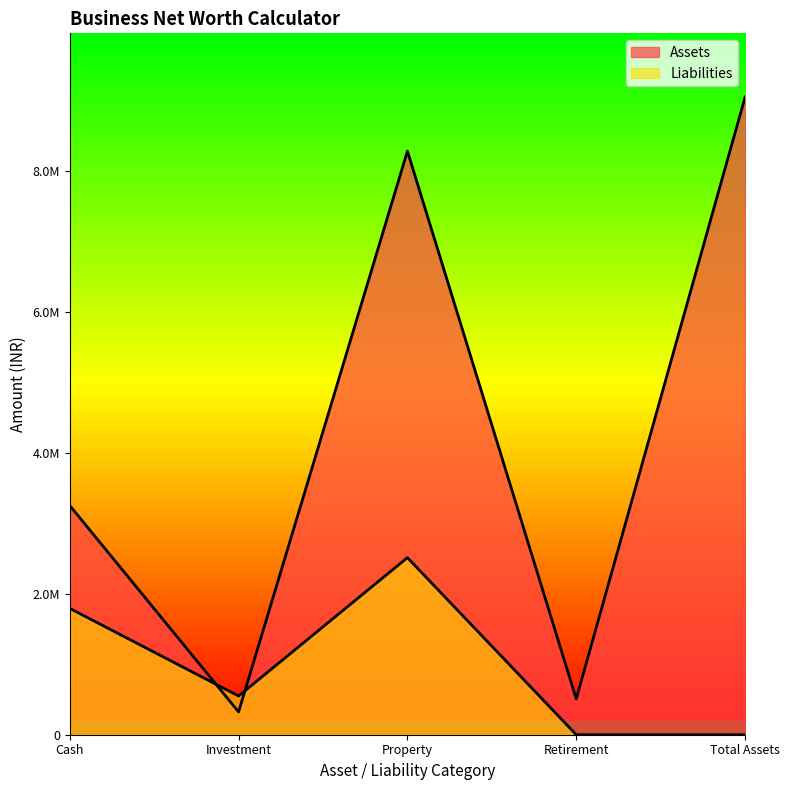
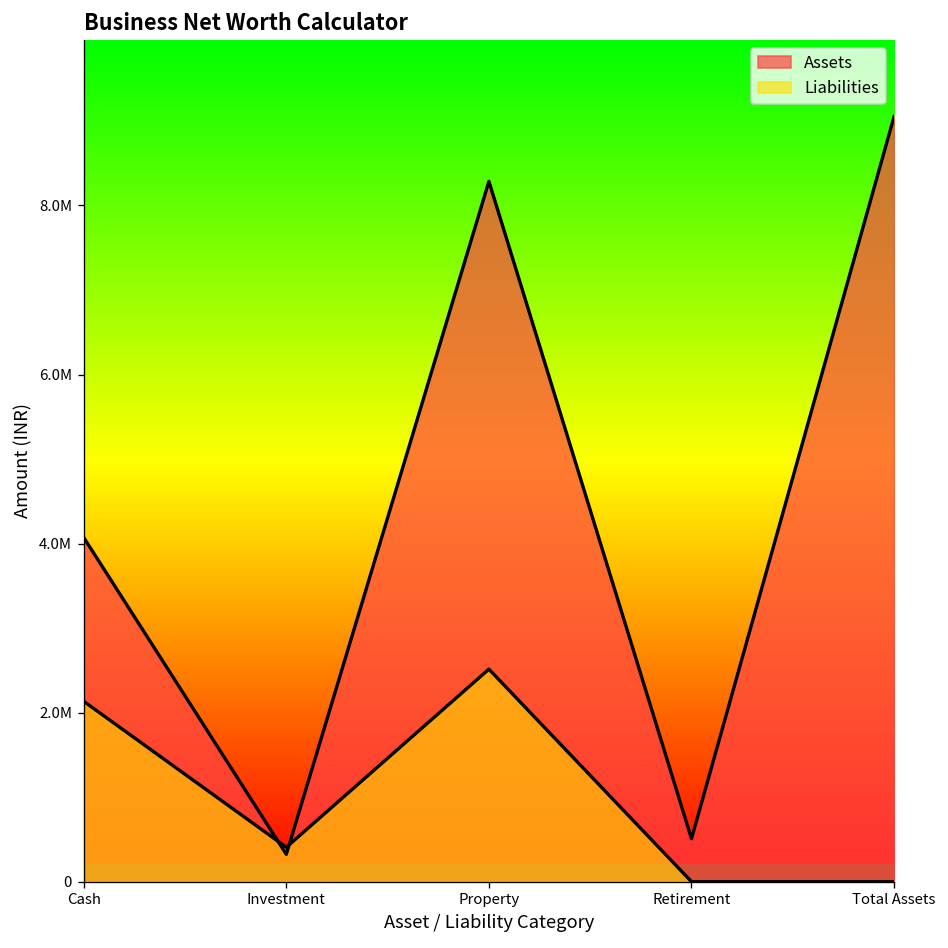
  {
    "Assets": {
-     "Cash": 3300000,
+     "Cash": 4100000,
      "Investment": 300000,
      "Property": 8300000,
      "Retirement": 500000,
      "Total Assets": 9100000
    },
    "Liabilities": {
-     "Cash": 1800000,
-     "Investment": 600000,
+     "Cash": 2100000,
+     "Investment": 400000,
      "Property": 2500000
    }
  }
